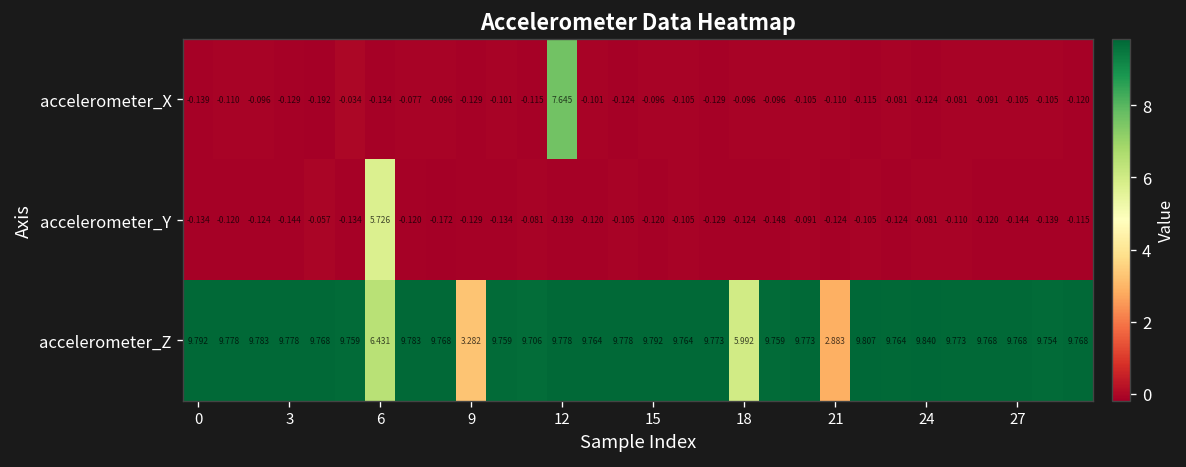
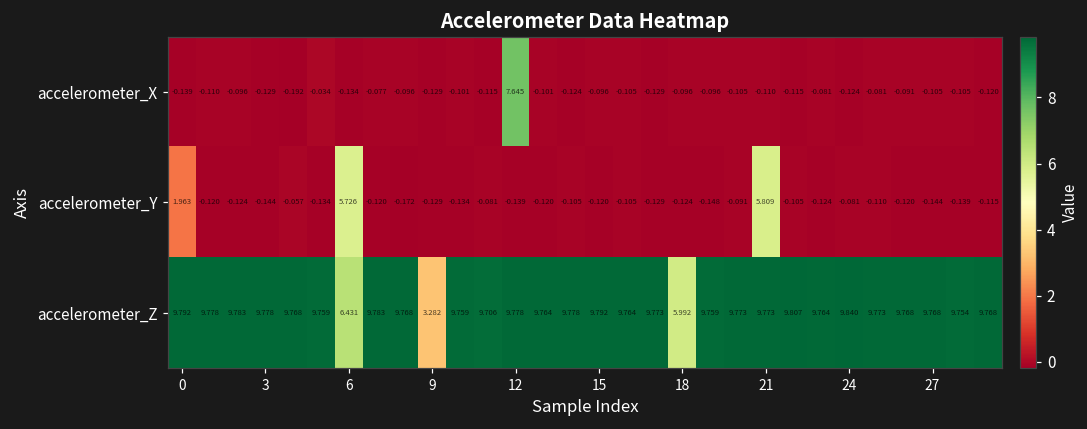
  {
    "accelerometer_X": {
      "0": -0.139,
      "3": -0.129,
      "6": -0.134,
      "9": -0.129,
      "12": 7.645,
      "15": -0.096,
      "18": -0.096,
      "21": -0.110,
      "24": -0.124,
      "27": -0.105
    },
    "accelerometer_Y": {
-     "0": -0.134,
+     "0": 1.963,
      "3": -0.144,
      "6": 5.726,
      "9": -0.129,
      "12": -0.139,
      "15": -0.120,
      "18": -0.124,
-     "21": -0.124,
+     "21": 5.809,
      "24": -0.081,
      "27": -0.144
    },
    "accelerometer_Z": {
      "0": 9.792,
      "3": 9.778,
      "6": 6.431,
      "9": 3.282,
      "12": 9.778,
      "15": 9.792,
      "18": 5.992,
-     "21": 2.883,
+     "21": 9.773,
      "24": 9.840,
      "27": 9.768
    }
  }
